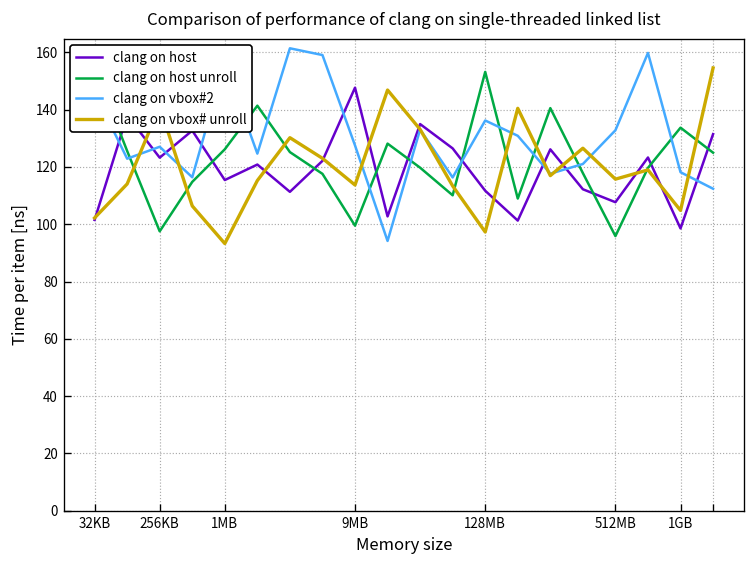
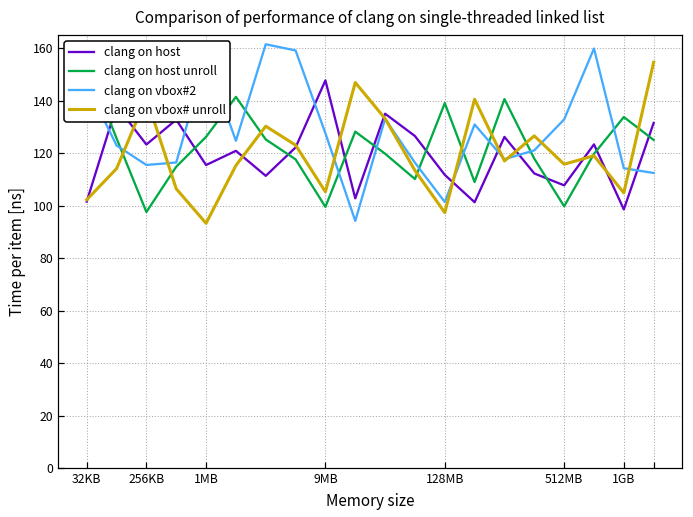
  {
    "clang on host": {
      "256KB": 123,
      "1MB": 115,
      "9MB": 148,
      "128MB": 112,
      "512MB": 108,
      "1GB": 99
    },
    "clang on host unroll": {
      "256KB": 98,
      "1MB": 126,
      "9MB": 100,
-     "128MB": 153,
-     "512MB": 96,
+     "128MB": 139,
+     "512MB": 100,
      "1GB": 134
    },
    "clang on vbox#2": {
-     "256KB": 127,
+     "256KB": 115,
      "9MB": 128,
-     "128MB": 136,
+     "128MB": 101,
      "512MB": 133,
-     "1GB": 118
+     "1GB": 114
    },
    "clang on vbox# unroll": {
      "1MB": 93,
-     "9MB": 114,
+     "9MB": 105,
      "128MB": 97,
      "512MB": 116,
      "1GB": 105
    }
  }
